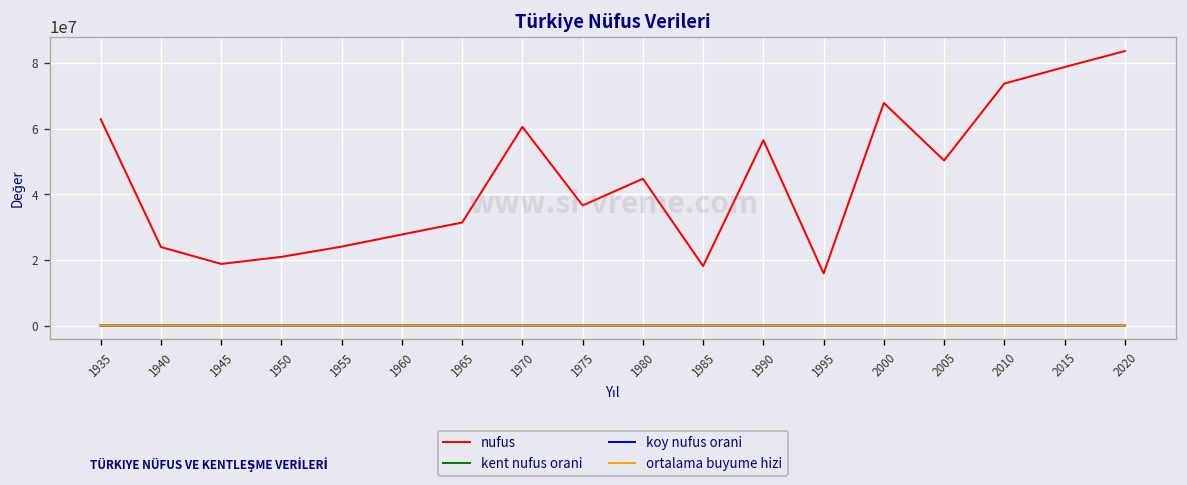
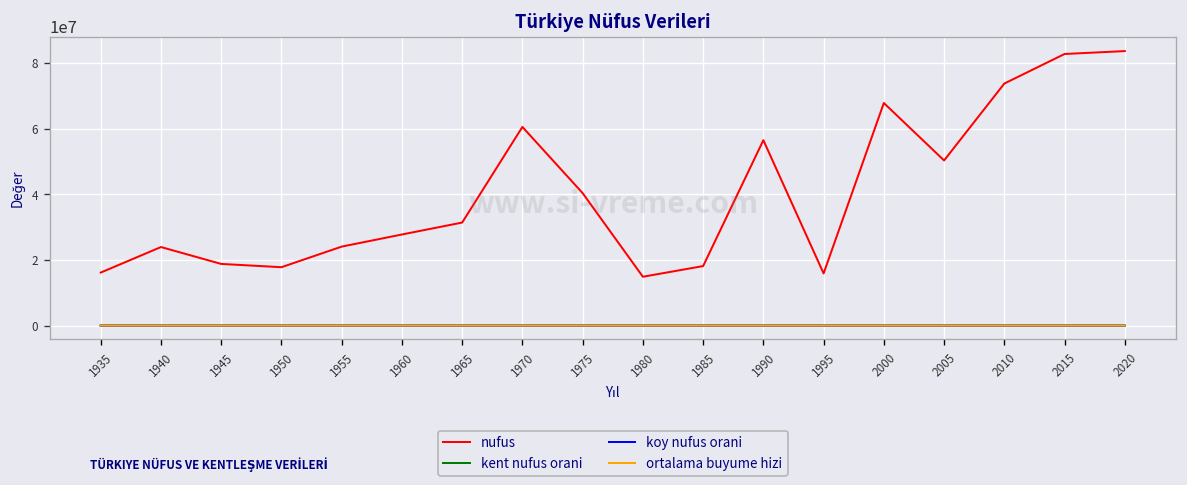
  {
    "nufus": {
-     "1935": 63000000,
+     "1935": 16000000,
      "1940": 24000000,
      "1945": 19000000,
-     "1950": 21000000,
+     "1950": 18000000,
      "1955": 24000000,
      "1960": 28000000,
      "1965": 31000000,
      "1970": 61000000,
-     "1975": 37000000,
-     "1980": 45000000,
+     "1975": 40000000,
+     "1980": 15000000,
      "1985": 18000000,
      "1990": 56000000,
      "1995": 16000000,
      "2000": 68000000,
      "2005": 50000000,
      "2010": 74000000,
-     "2015": 79000000,
+     "2015": 83000000,
      "2020": 84000000
    },
    "ortalama buyume hizi": {
      "1935": 0,
      "1940": 0,
      "1945": 0,
      "1950": 0,
      "1955": 0,
      "1960": 0,
      "1965": 0,
      "1970": 0,
      "1975": 0,
      "1980": 0,
      "1985": 0,
      "1990": 0,
      "1995": 0,
      "2000": 0,
      "2005": 0,
      "2010": 0,
      "2015": 0,
      "2020": 0
    }
  }
